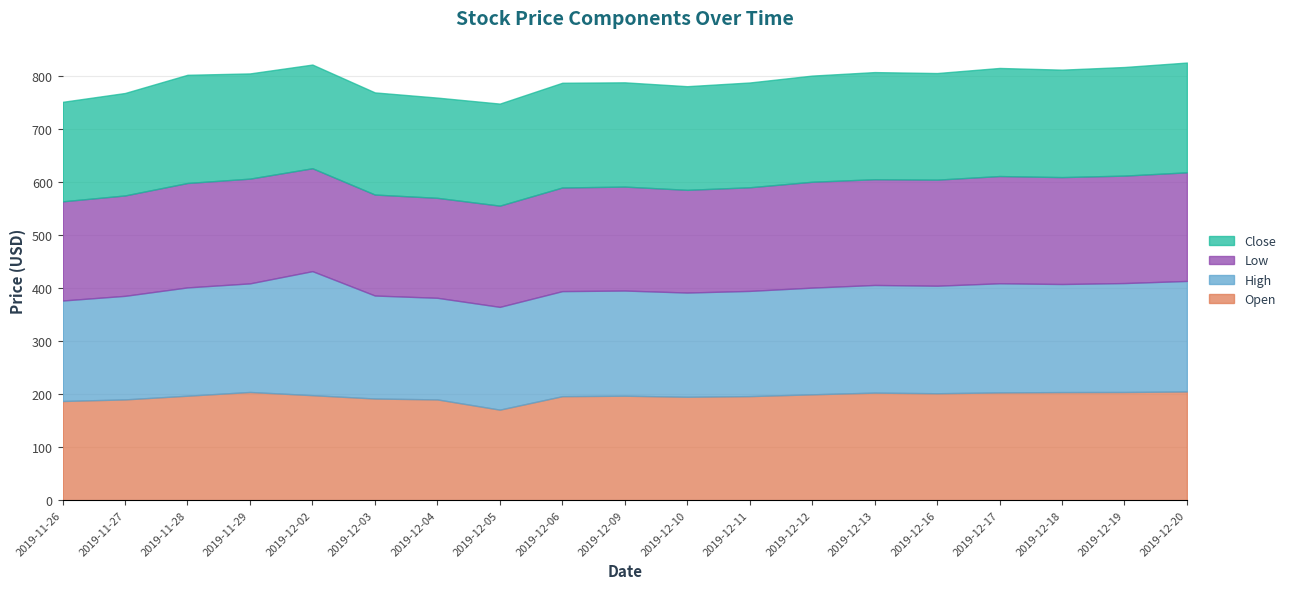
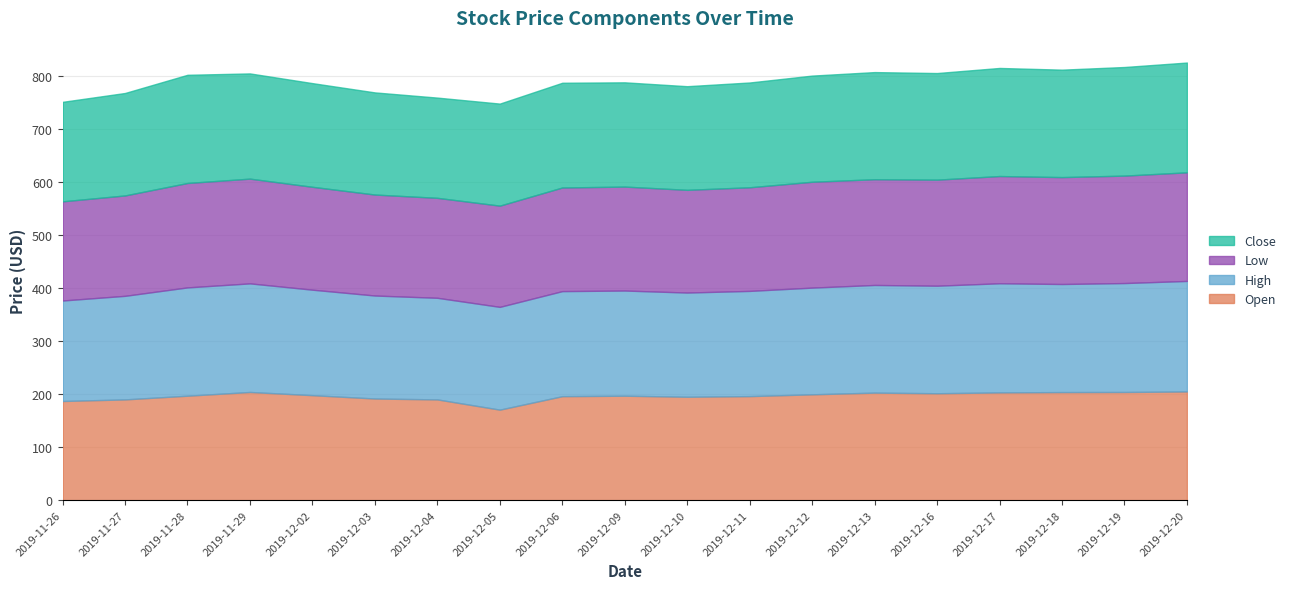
  {
    "Open": {
      "2019-11-26": 190,
      "2019-11-27": 190,
      "2019-11-28": 200,
      "2019-11-29": 200,
      "2019-12-02": 200,
      "2019-12-03": 190,
      "2019-12-04": 190,
      "2019-12-05": 170,
      "2019-12-06": 200,
      "2019-12-09": 200,
      "2019-12-10": 200,
      "2019-12-11": 200,
      "2019-12-12": 200,
      "2019-12-13": 200,
      "2019-12-16": 200,
      "2019-12-17": 200,
      "2019-12-18": 200,
      "2019-12-19": 200,
      "2019-12-20": 210
    },
    "High": {
      "2019-11-26": 190,
      "2019-11-27": 200,
      "2019-11-28": 200,
      "2019-11-29": 200,
-     "2019-12-02": 230,
+     "2019-12-02": 200,
      "2019-12-03": 190,
      "2019-12-04": 190,
      "2019-12-05": 190,
      "2019-12-06": 200,
      "2019-12-09": 200,
      "2019-12-10": 200,
      "2019-12-11": 200,
      "2019-12-12": 200,
      "2019-12-13": 200,
      "2019-12-16": 200,
      "2019-12-17": 210,
      "2019-12-18": 200,
      "2019-12-19": 210,
      "2019-12-20": 210
    },
    "Low": {
      "2019-11-26": 190,
      "2019-11-27": 190,
      "2019-11-28": 200,
      "2019-11-29": 200,
      "2019-12-02": 190,
      "2019-12-03": 190,
      "2019-12-04": 190,
      "2019-12-05": 190,
      "2019-12-06": 200,
      "2019-12-09": 200,
      "2019-12-10": 190,
      "2019-12-11": 200,
      "2019-12-12": 200,
      "2019-12-13": 200,
      "2019-12-16": 200,
      "2019-12-17": 200,
      "2019-12-18": 200,
      "2019-12-19": 200,
      "2019-12-20": 200
    },
    "Close": {
      "2019-11-26": 190,
      "2019-11-27": 190,
      "2019-11-28": 200,
      "2019-11-29": 200,
      "2019-12-02": 200,
      "2019-12-03": 190,
      "2019-12-04": 190,
      "2019-12-05": 190,
      "2019-12-06": 200,
      "2019-12-09": 200,
      "2019-12-10": 200,
      "2019-12-11": 200,
      "2019-12-12": 200,
      "2019-12-13": 200,
      "2019-12-16": 200,
      "2019-12-17": 200,
      "2019-12-18": 200,
      "2019-12-19": 200,
      "2019-12-20": 210
    }
  }
